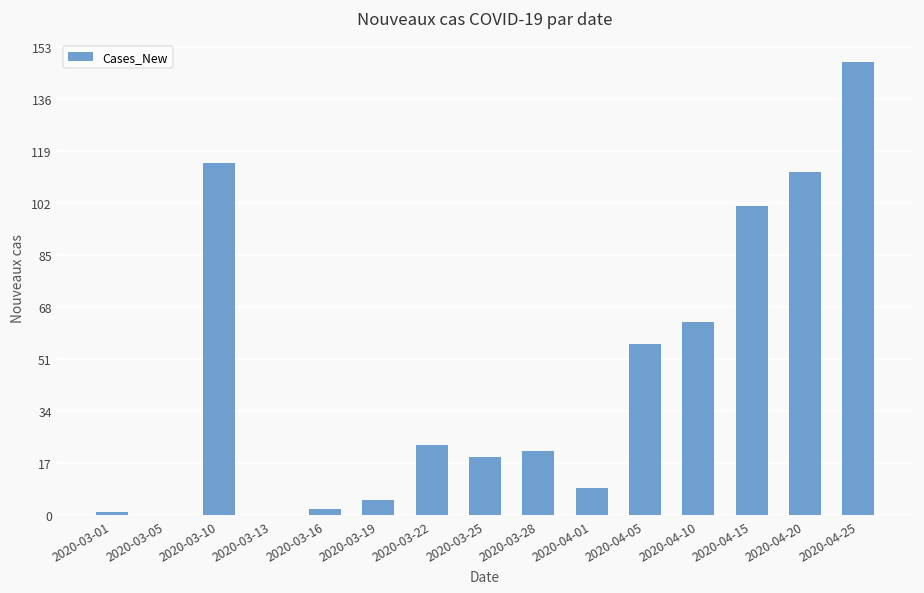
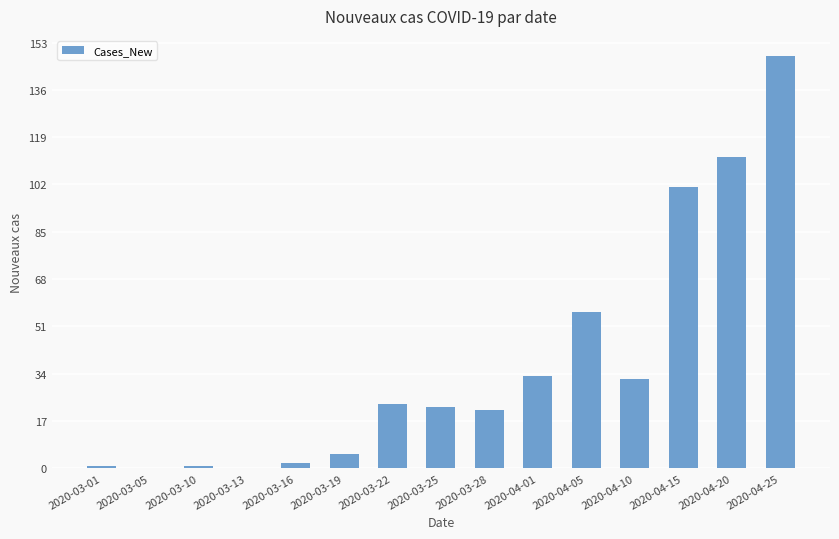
  {
    "2020-03-01": 1,
    "2020-03-05": 0,
-   "2020-03-10": 115,
+   "2020-03-10": 1,
    "2020-03-13": 0,
    "2020-03-16": 2,
    "2020-03-19": 5,
    "2020-03-22": 23,
-   "2020-03-25": 19,
+   "2020-03-25": 22,
    "2020-03-28": 21,
-   "2020-04-01": 9,
+   "2020-04-01": 33,
    "2020-04-05": 56,
-   "2020-04-10": 63,
+   "2020-04-10": 32,
    "2020-04-15": 101,
    "2020-04-20": 112,
    "2020-04-25": 148
  }
